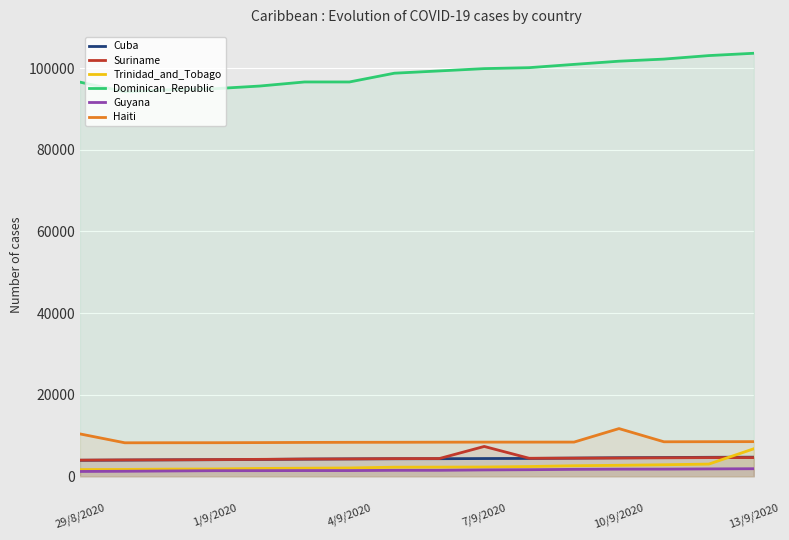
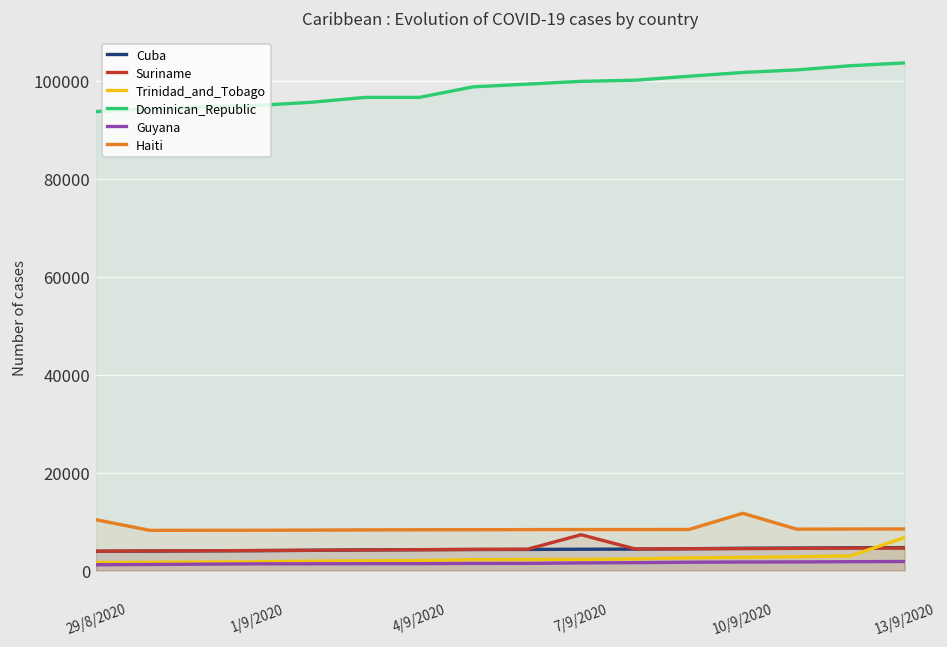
  {
    "Cuba": {
      "7/9/2020": 4000
    },
    "Suriname": {
      "7/9/2020": 7000
    },
    "Trinidad_and_Tobago": {
      "4/9/2020": 2000,
      "7/9/2020": 2000,
      "10/9/2020": 3000,
      "13/9/2020": 7000
    },
    "Dominican_Republic": {
-     "29/8/2020": 97000,
+     "29/8/2020": 94000,
      "4/9/2020": 97000,
      "7/9/2020": 100000,
      "10/9/2020": 102000,
      "13/9/2020": 104000
    },
    "Guyana": {
      "4/9/2020": 1000,
      "7/9/2020": 2000,
      "10/9/2020": 2000,
      "13/9/2020": 2000
    },
    "Haiti": {
      "29/8/2020": 10000,
      "1/9/2020": 8000,
      "4/9/2020": 8000,
      "7/9/2020": 8000,
      "10/9/2020": 12000,
      "13/9/2020": 8000
    }
  }
